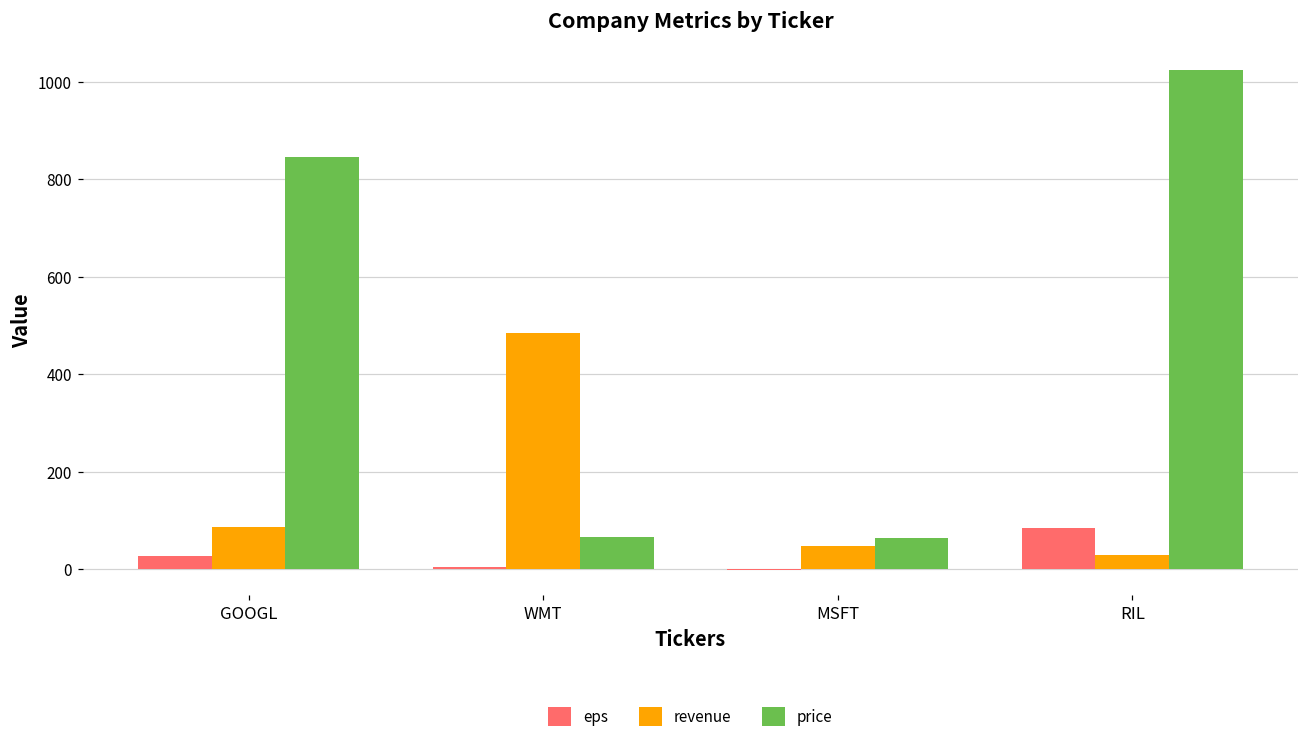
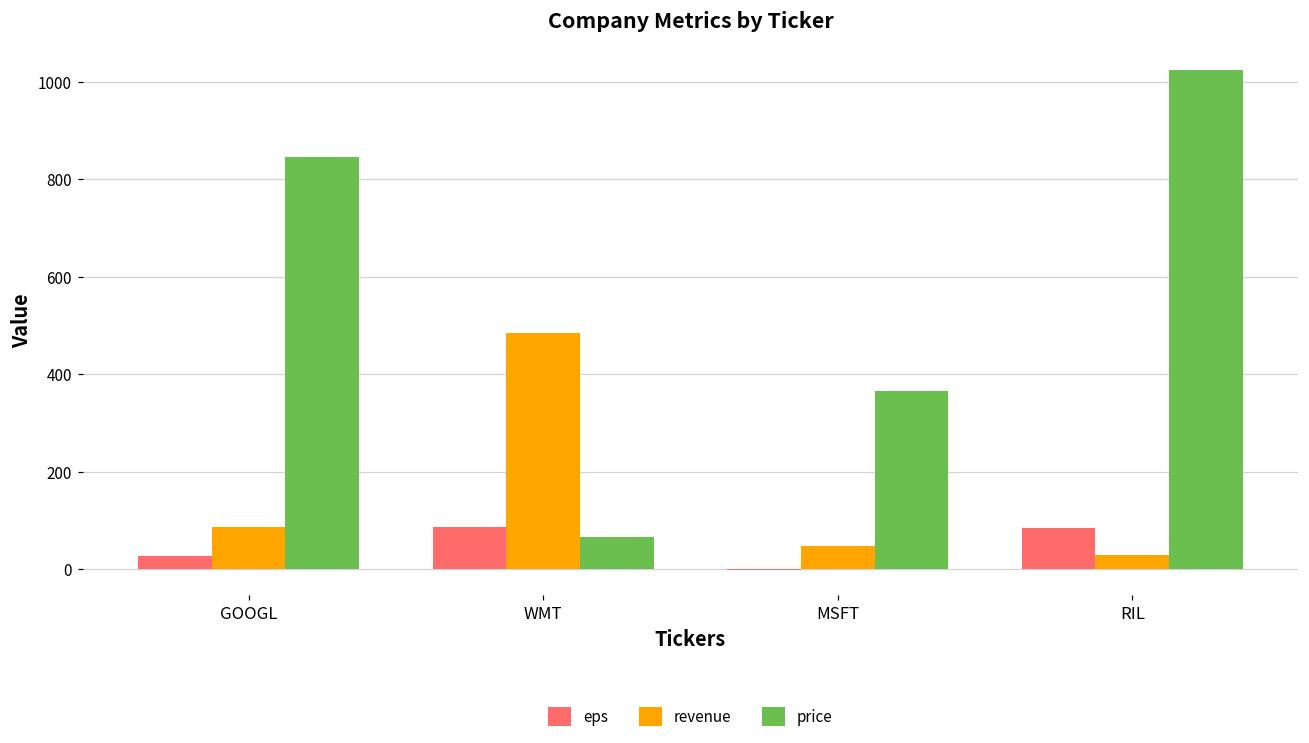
  {
    "eps": {
      "GOOGL": 30,
-     "WMT": 0,
+     "WMT": 90,
      "RIL": 80
    },
    "revenue": {
      "GOOGL": 90,
      "WMT": 480,
      "MSFT": 50,
      "RIL": 30
    },
    "price": {
      "GOOGL": 850,
      "WMT": 70,
-     "MSFT": 60,
+     "MSFT": 370,
      "RIL": 1020
    }
  }
